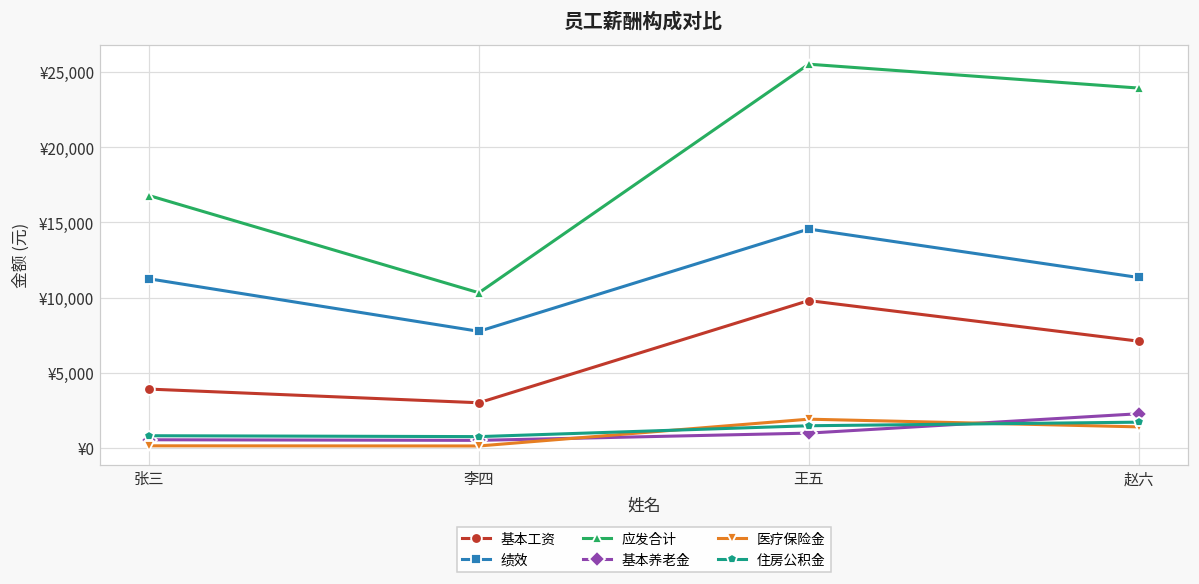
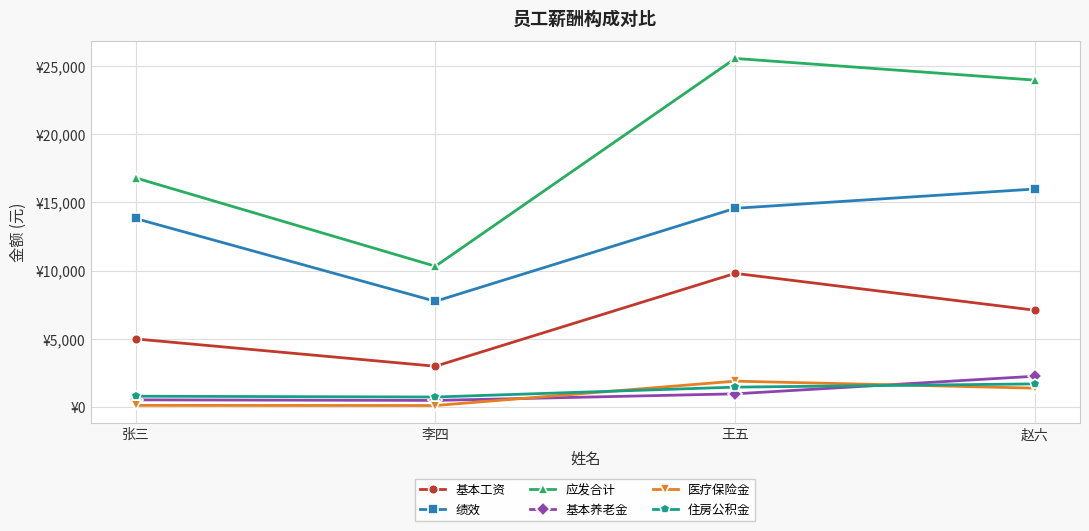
  {
    "基本工资": {
-     "张三": "¥3,900",
+     "张三": "¥5,000",
      "李四": "¥3,000",
      "王五": "¥9,800",
      "赵六": "¥7,100"
    },
    "绩效": {
-     "张三": "¥11,300",
+     "张三": "¥13,800",
      "李四": "¥7,800",
      "王五": "¥14,600",
-     "赵六": "¥11,300"
+     "赵六": "¥16,000"
    },
    "基本养老金": {
      "张三": "¥500",
      "李四": "¥500",
      "王五": "¥1,000",
      "赵六": "¥2,300"
    },
    "医疗保险金": {
      "张三": "¥100",
      "李四": "¥100",
      "王五": "¥1,900",
      "赵六": "¥1,400"
    }
  }
